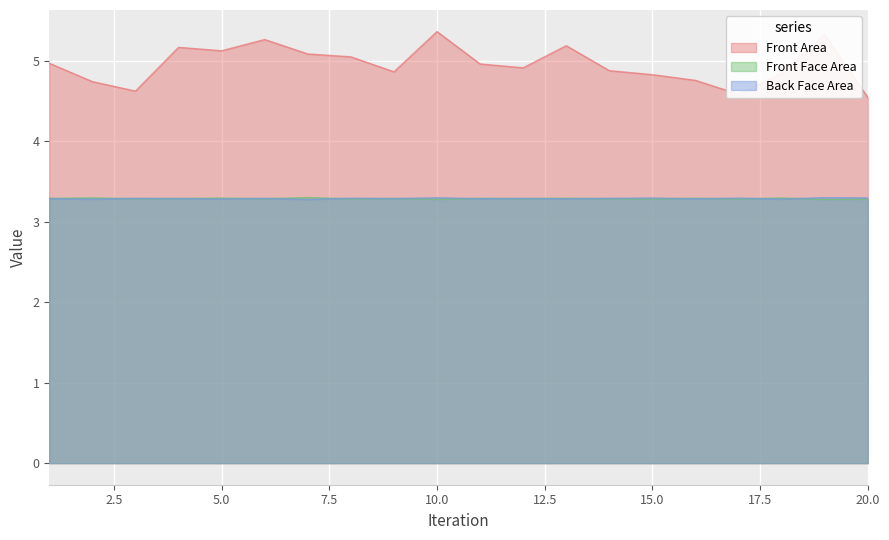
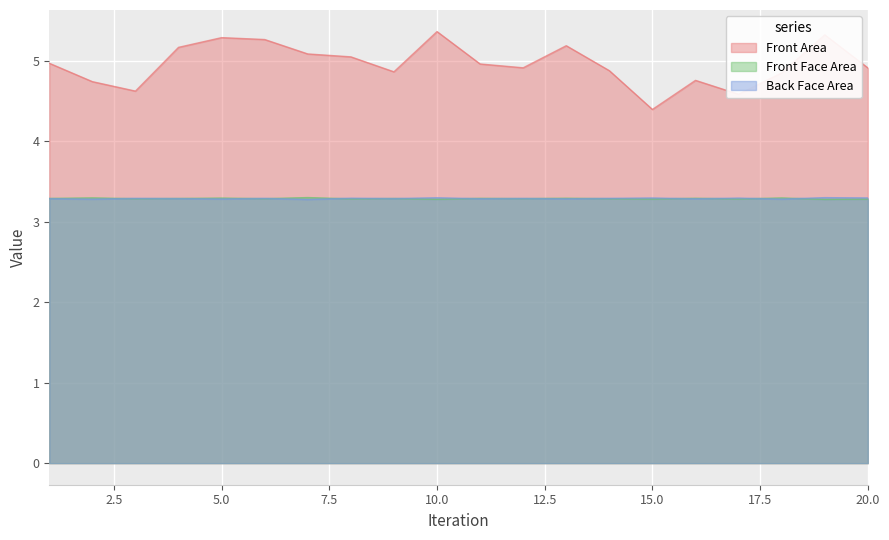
  {
    "Front Area": {
-     "5.0": 5.1,
+     "5.0": 5.3,
      "10.0": 5.4,
-     "15.0": 4.8,
-     "20.0": 4.5
+     "15.0": 4.4,
+     "20.0": 4.9
    }
  }
